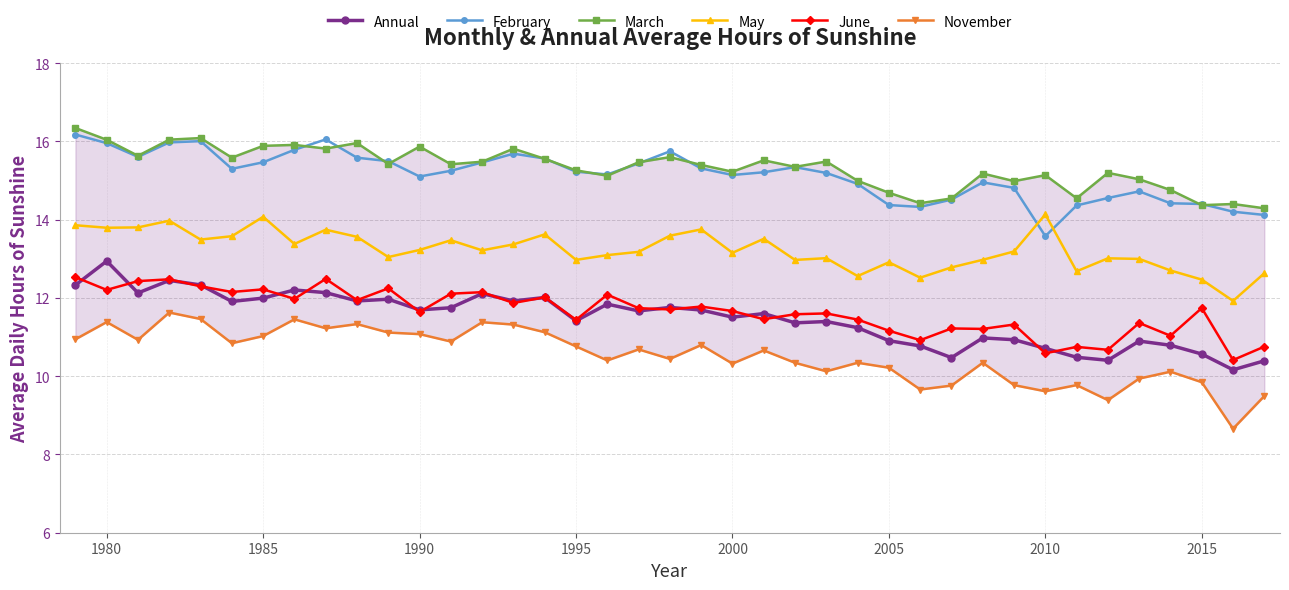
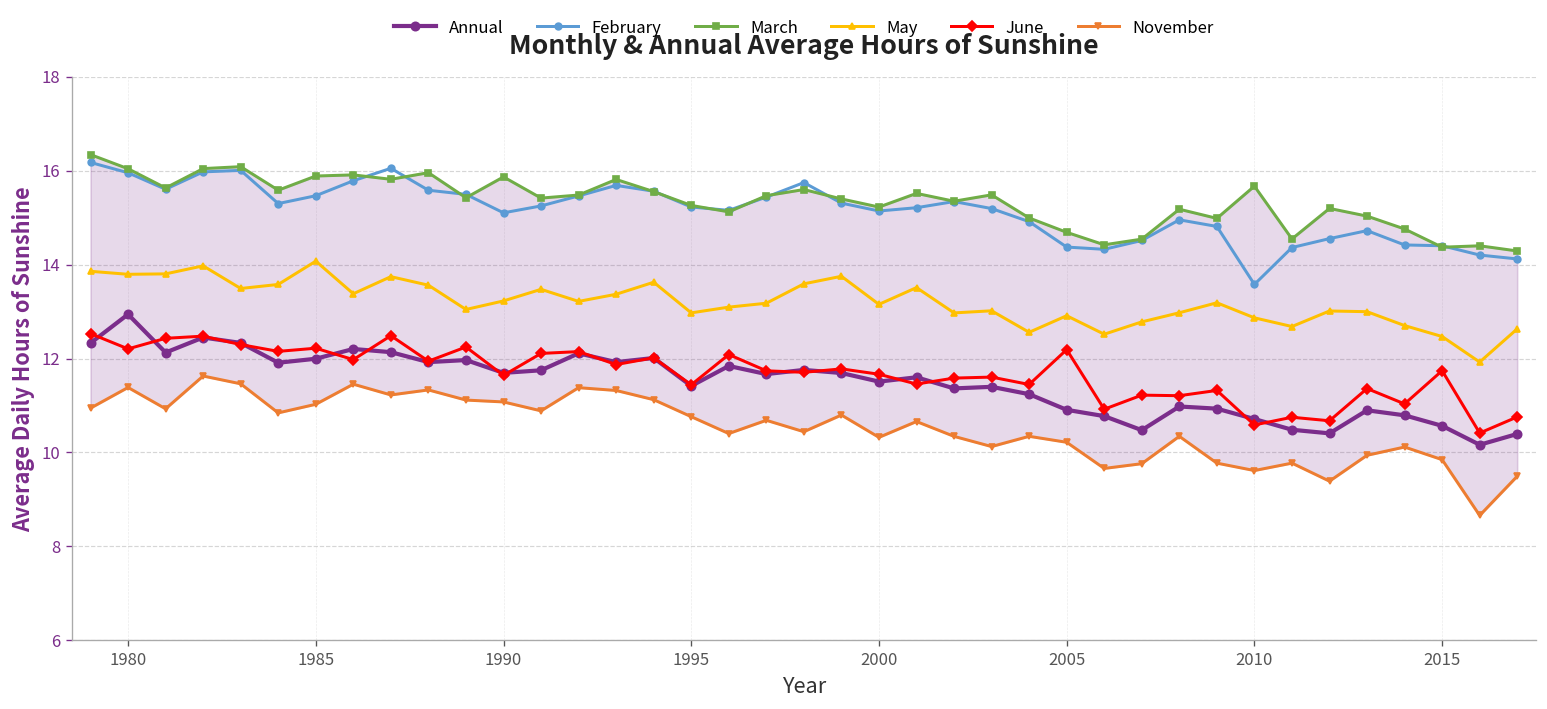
  {
    "Annual": {
      "1980": 12.9,
      "1985": 12.0,
      "2000": 11.5,
      "2005": 10.9,
      "2010": 10.7,
      "2015": 10.6
    },
    "February": {
      "1980": 16.0,
      "1985": 15.5,
      "1990": 15.1,
      "2000": 15.1,
      "2005": 14.4,
      "2010": 13.6
    },
    "March": {
      "1980": 16.0,
      "1985": 15.9,
      "1990": 15.9,
      "2000": 15.2,
      "2005": 14.7,
-     "2010": 15.1
+     "2010": 15.7
    },
    "May": {
      "1980": 13.8,
      "1985": 14.1,
      "1990": 13.2,
      "1995": 13.0,
      "2000": 13.2,
      "2005": 12.9,
-     "2010": 14.1,
+     "2010": 12.9,
      "2015": 12.5
    },
    "June": {
      "1980": 12.2,
      "1985": 12.2,
      "2000": 11.7,
-     "2005": 11.2,
+     "2005": 12.2,
      "2010": 10.6,
      "2015": 11.7
    },
    "November": {
      "1980": 11.4,
      "1985": 11.0,
      "1990": 11.1,
      "1995": 10.8,
      "2000": 10.3,
      "2005": 10.2,
      "2010": 9.6,
      "2015": 9.8
    }
  }
